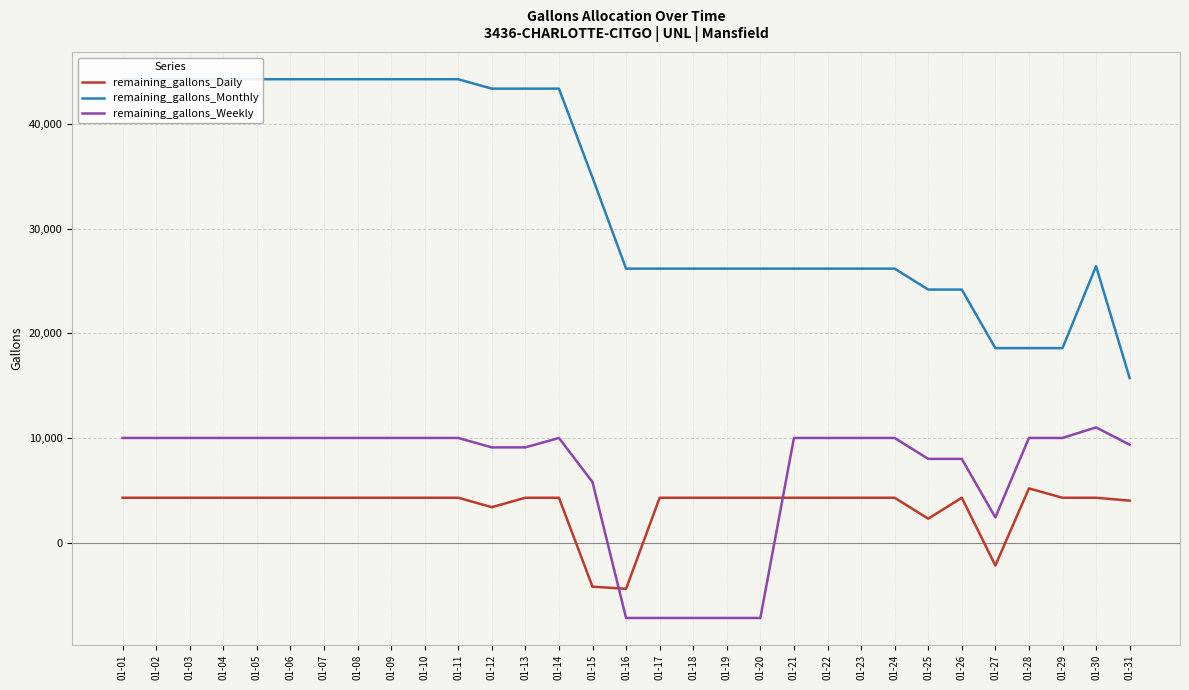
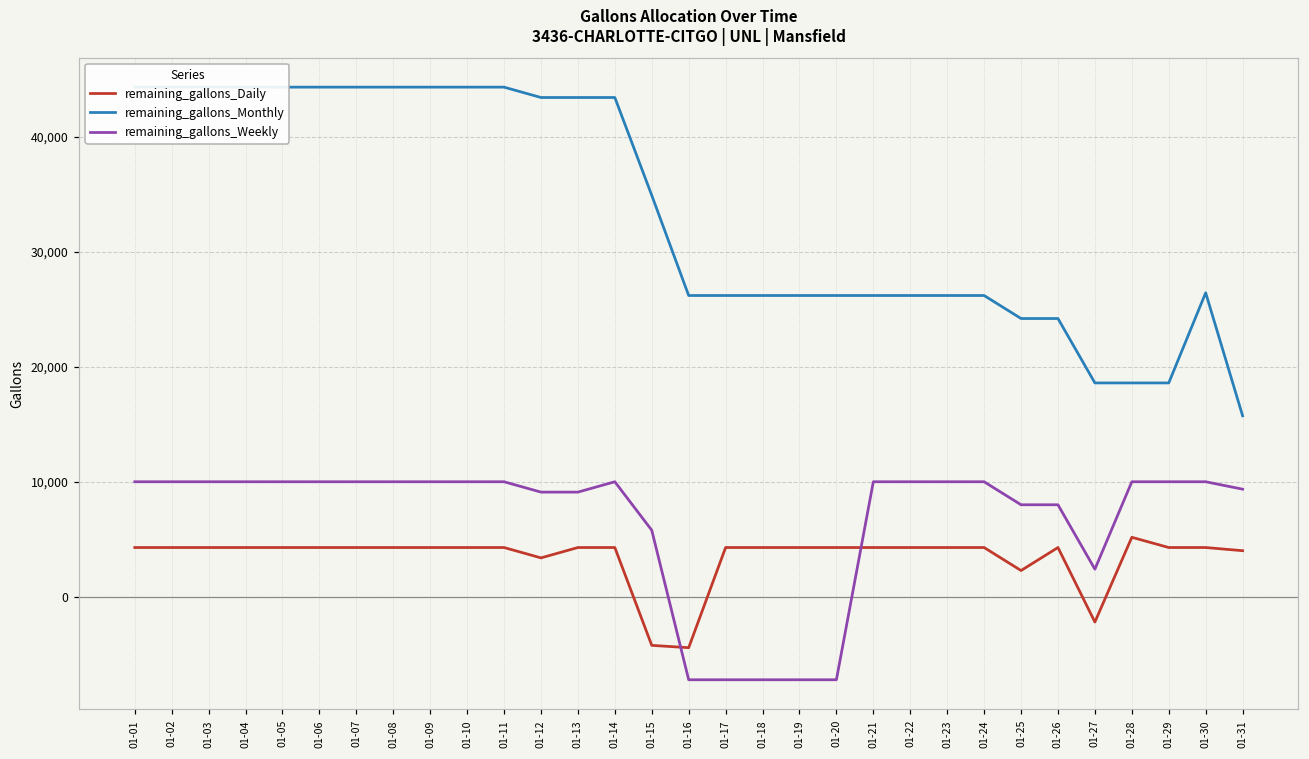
  {
    "remaining_gallons_Daily": {
      "01-01": "4,300",
      "01-02": "4,300",
      "01-03": "4,300",
      "01-04": "4,300",
      "01-05": "4,300",
      "01-06": "4,300",
      "01-07": "4,300",
      "01-08": "4,300",
      "01-09": "4,300",
      "01-10": "4,300",
      "01-11": "4,300",
      "01-12": "3,400",
      "01-13": "4,300",
      "01-14": "4,300",
      "01-15": "-4,200",
      "01-16": "-4,400",
      "01-17": "4,300",
      "01-18": "4,300",
      "01-19": "4,300",
      "01-20": "4,300",
      "01-21": "4,300",
      "01-22": "4,300",
      "01-23": "4,300",
      "01-24": "4,300",
      "01-25": "2,300",
      "01-26": "4,300",
      "01-27": "-2,200",
      "01-28": "5,200",
      "01-29": "4,300",
      "01-30": "4,300",
      "01-31": "4,000"
    },
    "remaining_gallons_Monthly": {
      "01-06": "44,300",
      "01-07": "44,300",
      "01-08": "44,300",
      "01-09": "44,300",
      "01-10": "44,300",
      "01-11": "44,300",
      "01-12": "43,400",
      "01-13": "43,400",
      "01-14": "43,400",
      "01-15": "34,900",
      "01-16": "26,200",
      "01-17": "26,200",
      "01-18": "26,200",
      "01-19": "26,200",
      "01-20": "26,200",
      "01-21": "26,200",
      "01-22": "26,200",
      "01-23": "26,200",
      "01-24": "26,200",
      "01-25": "24,200",
      "01-26": "24,200",
      "01-27": "18,600",
      "01-28": "18,600",
      "01-29": "18,600",
      "01-30": "26,400",
      "01-31": "15,700"
    },
    "remaining_gallons_Weekly": {
      "01-01": "10,000",
      "01-02": "10,000",
      "01-03": "10,000",
      "01-04": "10,000",
      "01-05": "10,000",
      "01-06": "10,000",
      "01-07": "10,000",
      "01-08": "10,000",
      "01-09": "10,000",
      "01-10": "10,000",
      "01-11": "10,000",
      "01-12": "9,100",
      "01-13": "9,100",
      "01-14": "10,000",
      "01-15": "5,800",
      "01-16": "-7,200",
      "01-17": "-7,200",
      "01-18": "-7,200",
      "01-19": "-7,200",
      "01-20": "-7,200",
      "01-21": "10,000",
      "01-22": "10,000",
      "01-23": "10,000",
      "01-24": "10,000",
      "01-25": "8,000",
      "01-26": "8,000",
      "01-27": "2,400",
      "01-28": "10,000",
      "01-29": "10,000",
-     "01-30": "11,000",
+     "01-30": "10,000",
      "01-31": "9,400"
    }
  }
